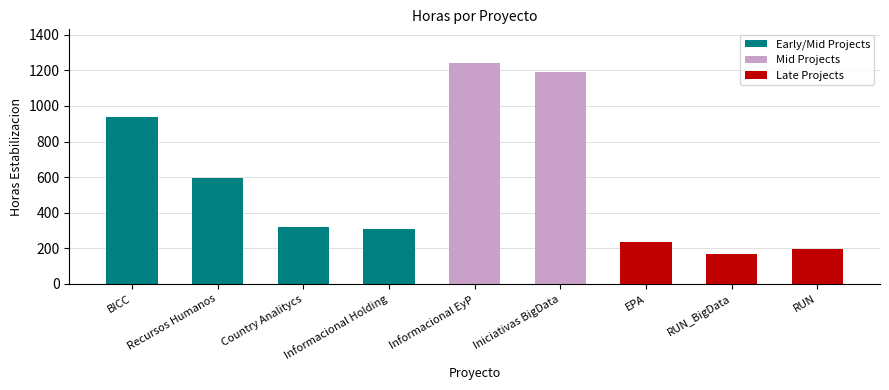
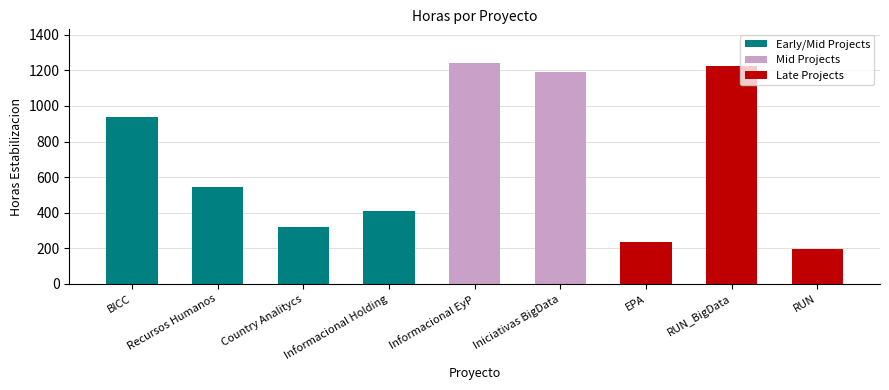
  {
    "BICC": 940,
-   "Recursos Humanos": 600,
+   "Recursos Humanos": 550,
    "Country Analitycs": 320,
-   "Informacional Holding": 310,
+   "Informacional Holding": 410,
    "Informacional EyP": 1240,
    "Iniciativas BigData": 1190,
    "EPA": 240,
-   "RUN_BigData": 170,
+   "RUN_BigData": 1230,
    "RUN": 200
  }
